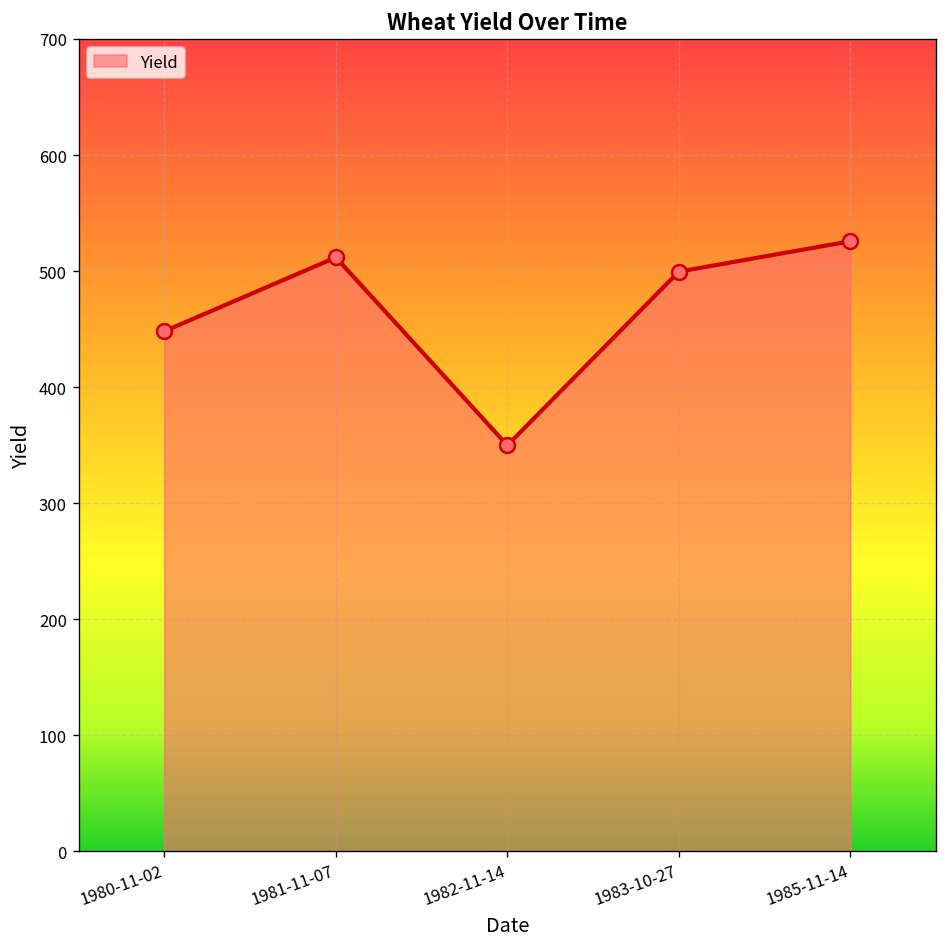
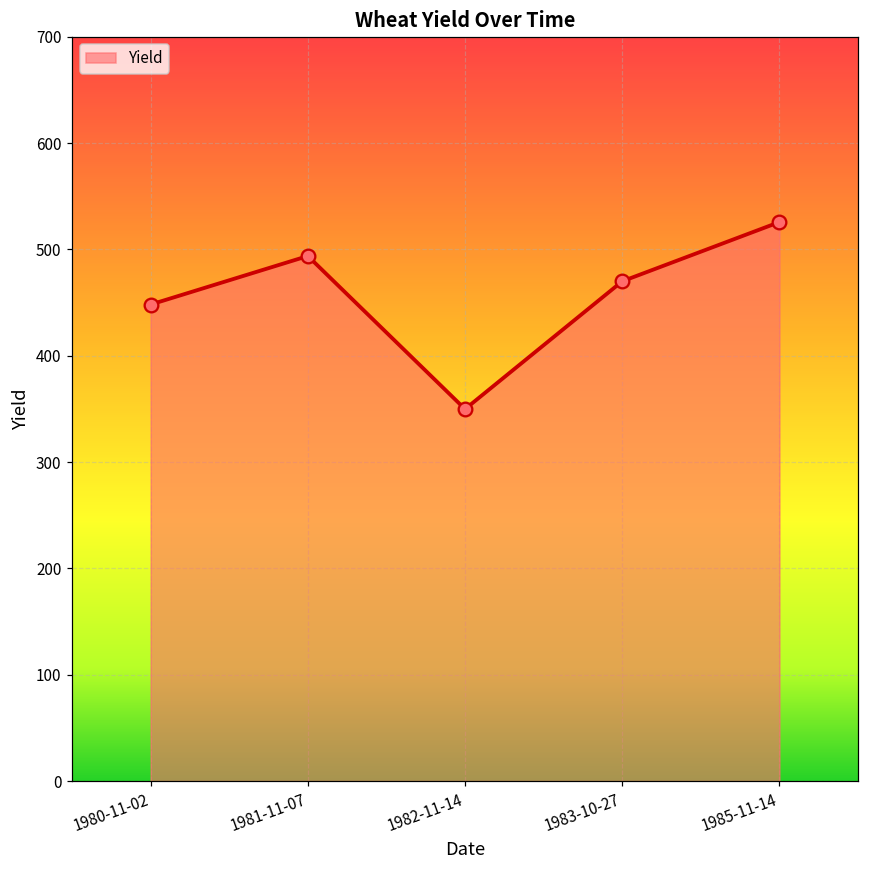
  {
    "1980-11-02": 450,
-   "1981-11-07": 510,
+   "1981-11-07": 490,
    "1982-11-14": 350,
-   "1983-10-27": 500,
+   "1983-10-27": 470,
    "1985-11-14": 530
  }
